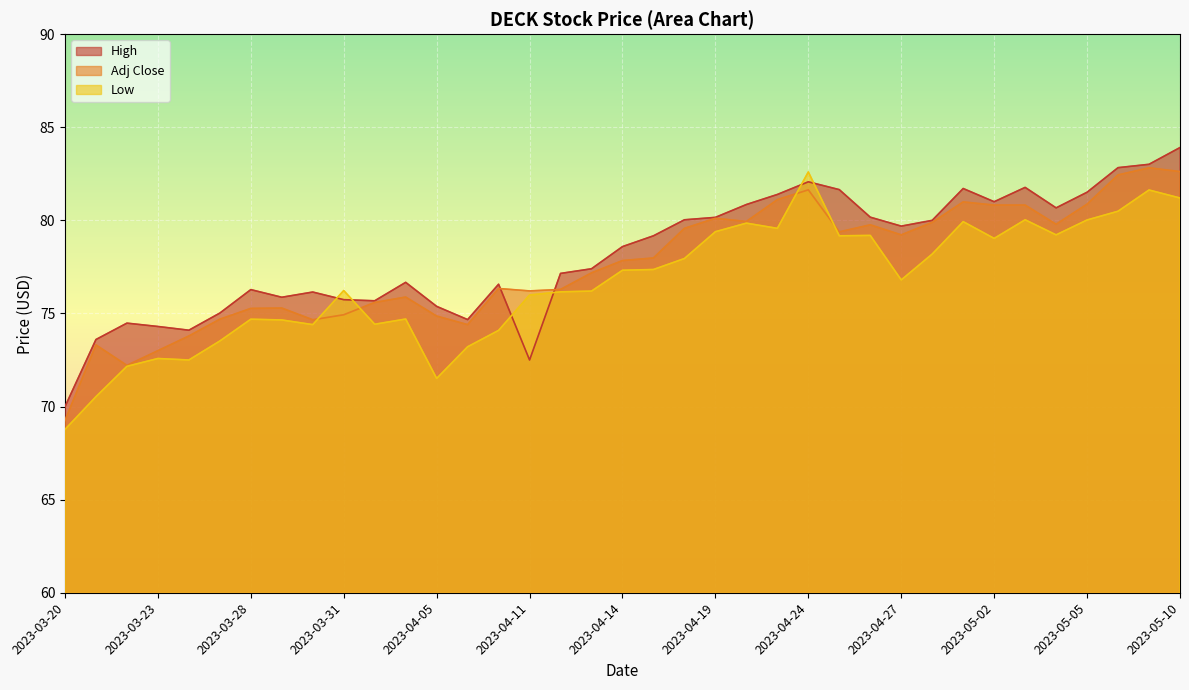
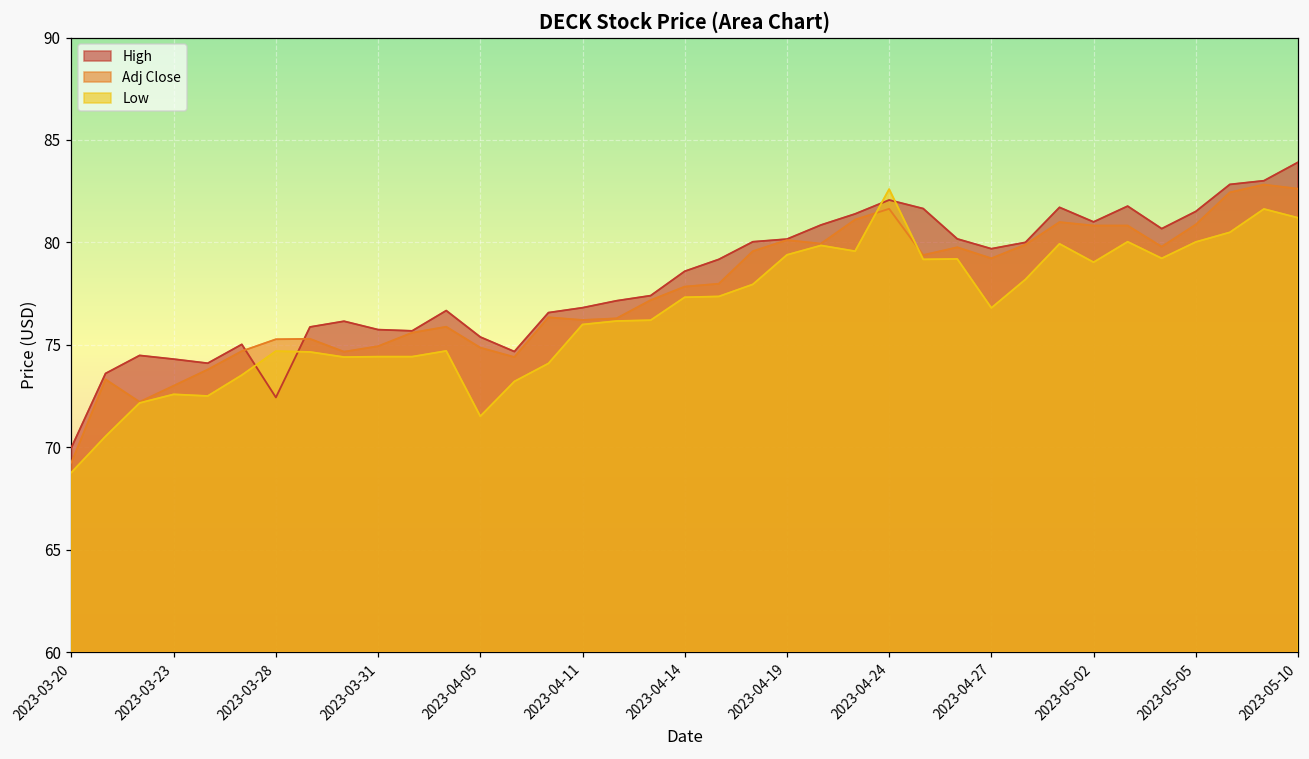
  {
    "High": {
      "2023-03-20": 70.0,
      "2023-03-23": 74.3,
-     "2023-03-28": 76.3,
+     "2023-03-28": 72.4,
      "2023-03-31": 75.7,
      "2023-04-05": 75.4,
-     "2023-04-11": 72.5,
+     "2023-04-11": 76.8,
      "2023-04-14": 78.6,
      "2023-04-24": 82.1,
      "2023-04-27": 79.7,
      "2023-05-02": 81.0,
      "2023-05-05": 81.5,
      "2023-05-10": 83.9
    },
    "Adj Close": {
      "2023-03-20": 69.3,
      "2023-03-23": 73.0,
      "2023-03-28": 75.3,
      "2023-03-31": 74.9,
      "2023-04-05": 74.9,
      "2023-04-11": 76.2,
      "2023-04-14": 77.8,
      "2023-04-24": 81.6,
      "2023-04-27": 79.2,
      "2023-05-02": 80.8,
      "2023-05-05": 80.9,
      "2023-05-10": 82.6
    },
    "Low": {
      "2023-03-20": 68.8,
      "2023-03-23": 72.6,
      "2023-03-28": 74.7,
-     "2023-03-31": 76.2,
+     "2023-03-31": 74.4,
      "2023-04-05": 71.5,
      "2023-04-11": 76.0,
      "2023-04-14": 77.3,
      "2023-04-19": 79.4,
      "2023-04-24": 82.6,
      "2023-04-27": 76.8,
      "2023-05-02": 79.0,
      "2023-05-05": 80.0,
      "2023-05-10": 81.2
    }
  }
